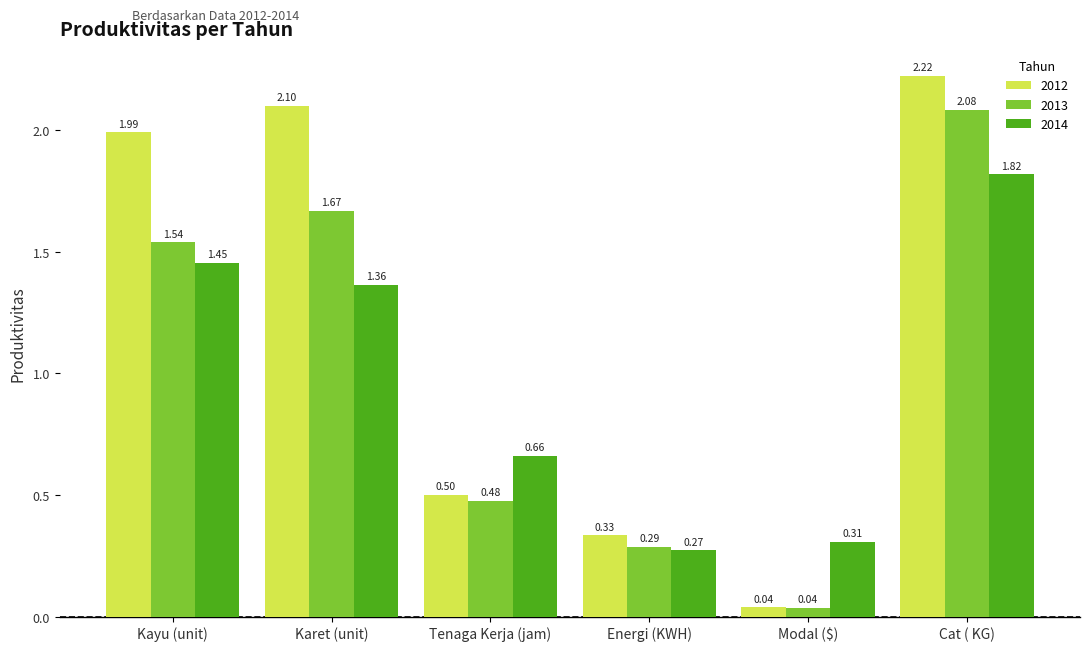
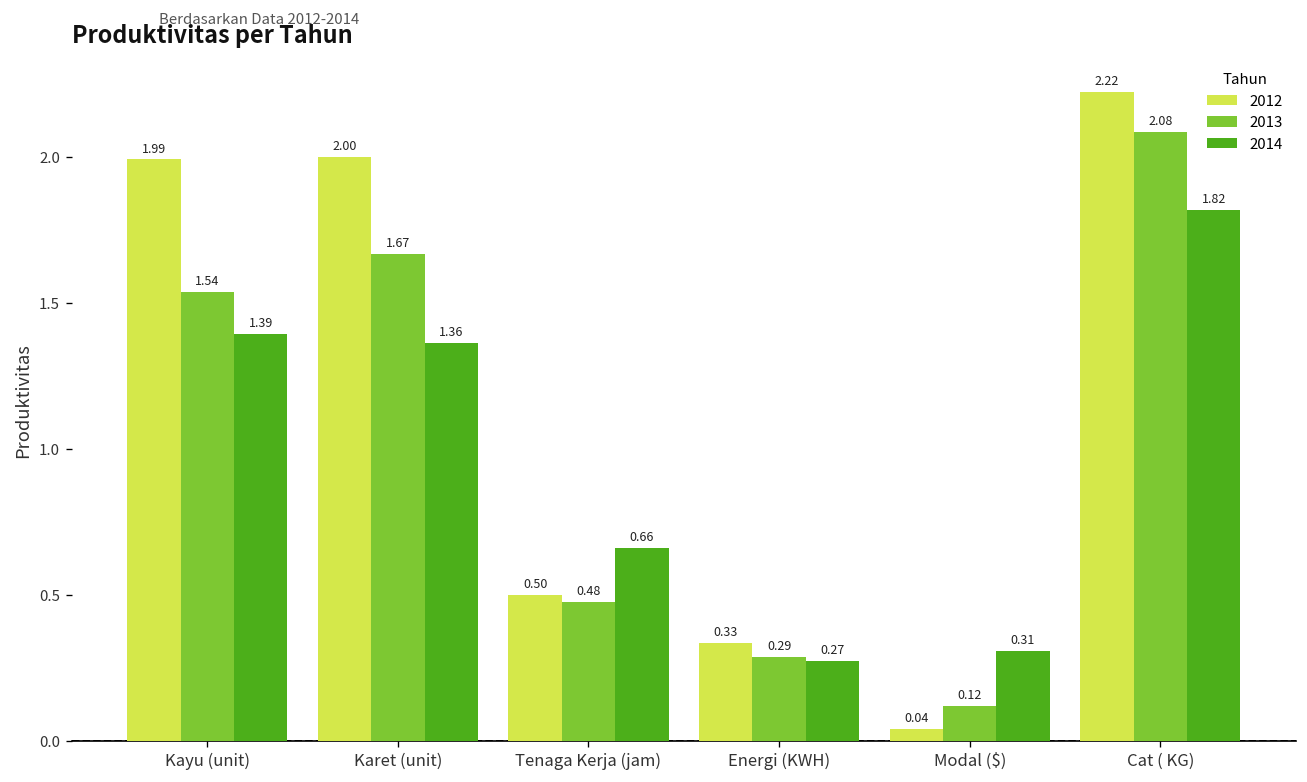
  {
    "2012": {
      "Kayu (unit)": 1.99,
-     "Karet (unit)": 2.10,
+     "Karet (unit)": 2.00,
      "Tenaga Kerja (jam)": 0.50,
      "Energi (KWH)": 0.33,
      "Modal ($)": 0.04,
      "Cat ( KG)": 2.22
    },
    "2013": {
      "Kayu (unit)": 1.54,
      "Karet (unit)": 1.67,
      "Tenaga Kerja (jam)": 0.48,
      "Energi (KWH)": 0.29,
-     "Modal ($)": 0.04,
+     "Modal ($)": 0.12,
      "Cat ( KG)": 2.08
    },
    "2014": {
-     "Kayu (unit)": 1.45,
+     "Kayu (unit)": 1.39,
      "Karet (unit)": 1.36,
      "Tenaga Kerja (jam)": 0.66,
      "Energi (KWH)": 0.27,
      "Modal ($)": 0.31,
      "Cat ( KG)": 1.82
    }
  }
